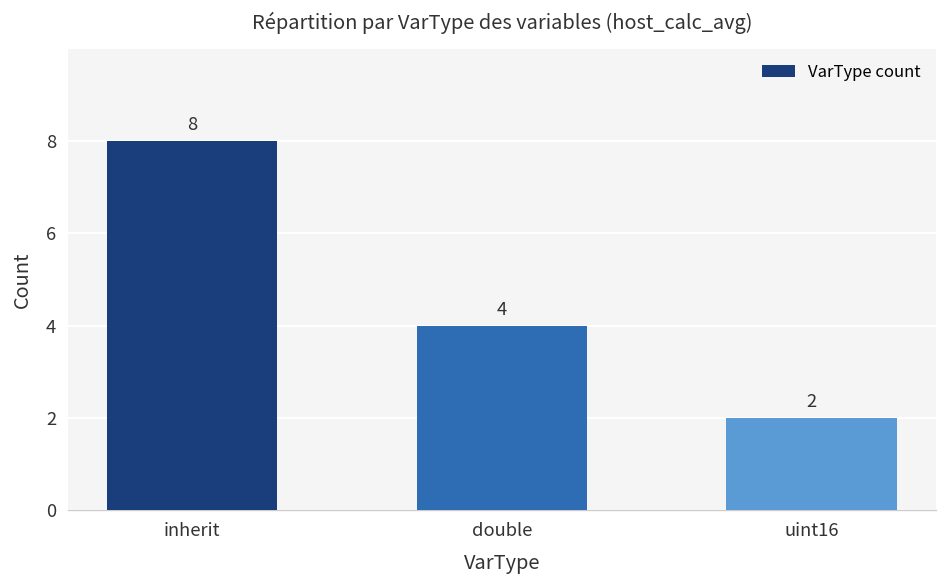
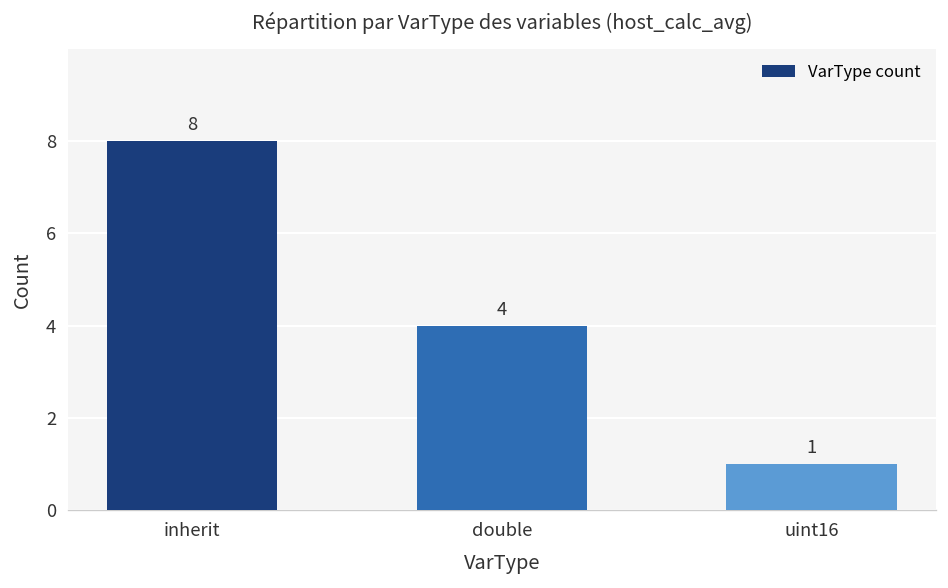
  {
    "inherit": 8,
    "double": 4,
-   "uint16": 2
+   "uint16": 1
  }
